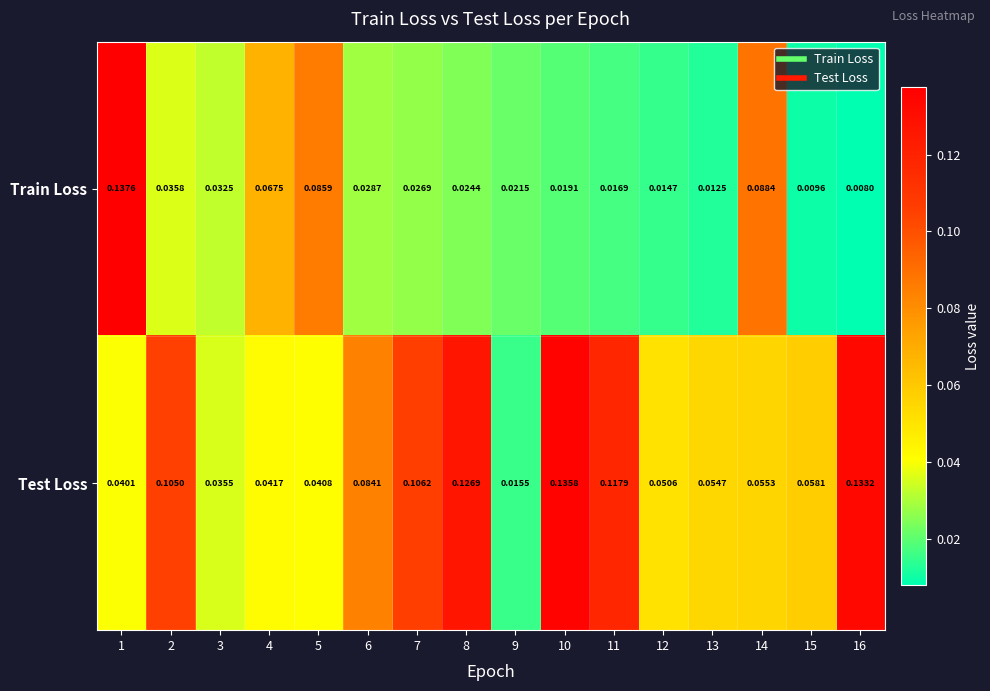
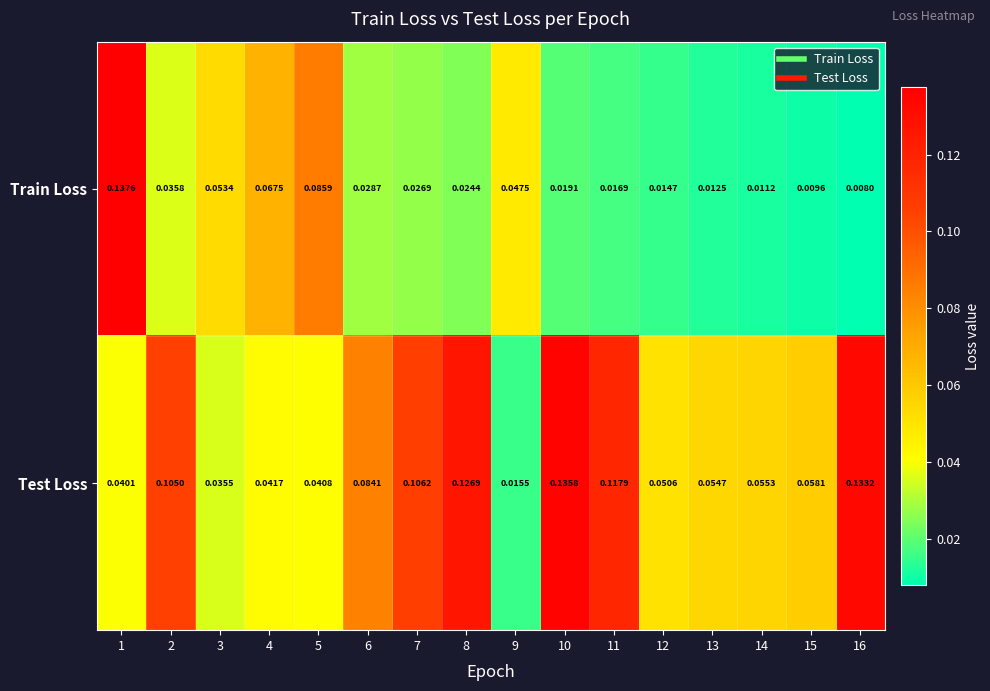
  {
    "Train Loss": {
      "1": 0.1376,
      "2": 0.0358,
-     "3": 0.0325,
+     "3": 0.0534,
      "4": 0.0675,
      "5": 0.0859,
      "6": 0.0287,
      "7": 0.0269,
      "8": 0.0244,
-     "9": 0.0215,
+     "9": 0.0475,
      "10": 0.0191,
      "11": 0.0169,
      "12": 0.0147,
      "13": 0.0125,
-     "14": 0.0884,
+     "14": 0.0112,
      "15": 0.0096,
      "16": 0.0080
    },
    "Test Loss": {
      "1": 0.0401,
      "2": 0.1050,
      "3": 0.0355,
      "4": 0.0417,
      "5": 0.0408,
      "6": 0.0841,
      "7": 0.1062,
      "8": 0.1269,
      "9": 0.0155,
      "10": 0.1358,
      "11": 0.1179,
      "12": 0.0506,
      "13": 0.0547,
      "14": 0.0553,
      "15": 0.0581,
      "16": 0.1332
    }
  }
